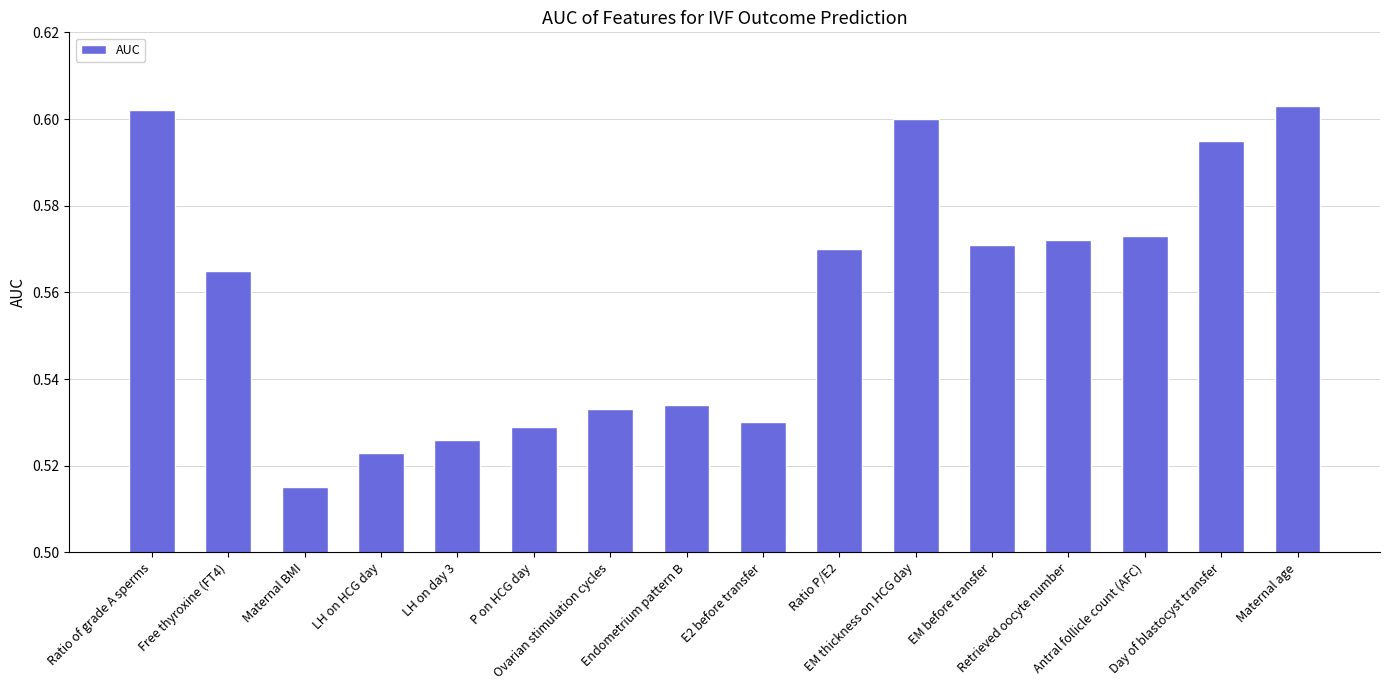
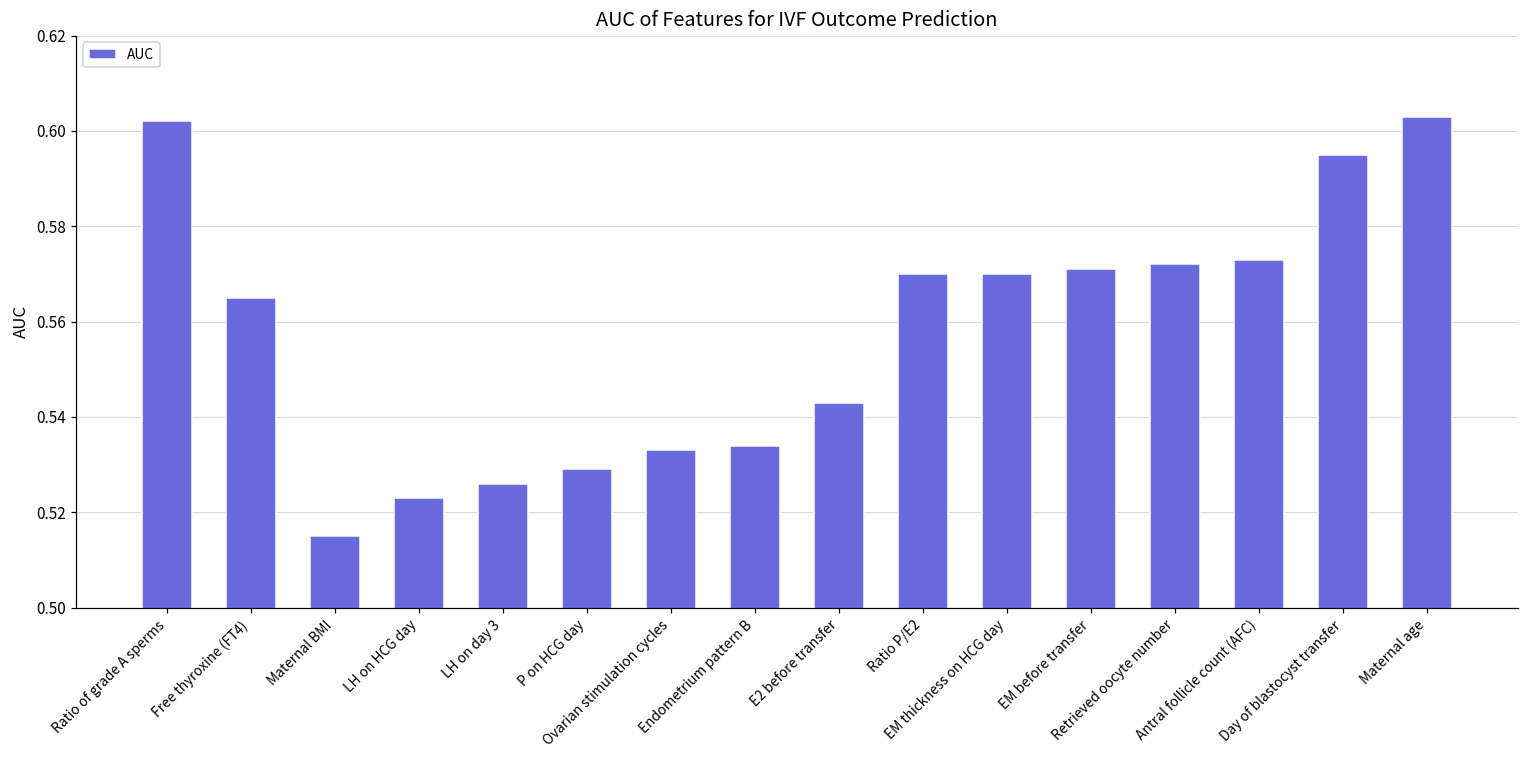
  {
    "Ratio of grade A sperms": 0.602,
    "Free thyroxine (FT4)": 0.565,
    "Maternal BMI": 0.515,
    "LH on HCG day": 0.523,
    "LH on day 3": 0.526,
    "P on HCG day": 0.529,
    "Ovarian stimulation cycles": 0.533,
    "Endometrium pattern B": 0.534,
-   "E2 before transfer": 0.530,
+   "E2 before transfer": 0.543,
    "Ratio P/E2": 0.570,
-   "EM thickness on HCG day": 0.60,
+   "EM thickness on HCG day": 0.57,
    "EM before transfer": 0.571,
    "Retrieved oocyte number": 0.572,
    "Antral follicle count (AFC)": 0.573,
    "Day of blastocyst transfer": 0.595,
    "Maternal age": 0.603
  }
